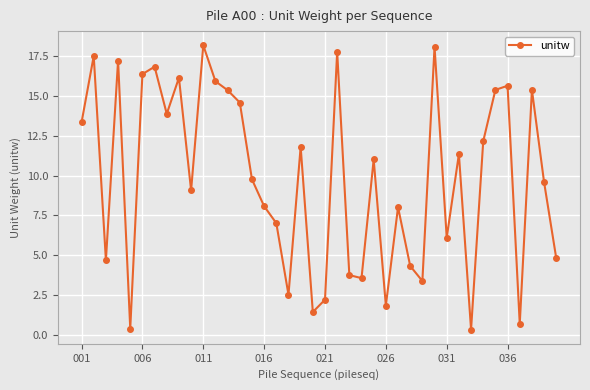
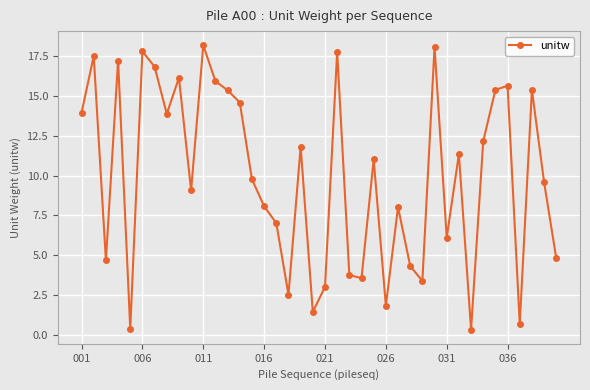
  {
-   "001": 13.3,
-   "006": 16.4,
+   "001": 13.9,
+   "006": 17.8,
    "011": 18.2,
    "016": 8.1,
-   "021": 2.2,
+   "021": 3.0,
    "026": 1.9,
    "031": 6.1,
    "036": 15.6
  }
